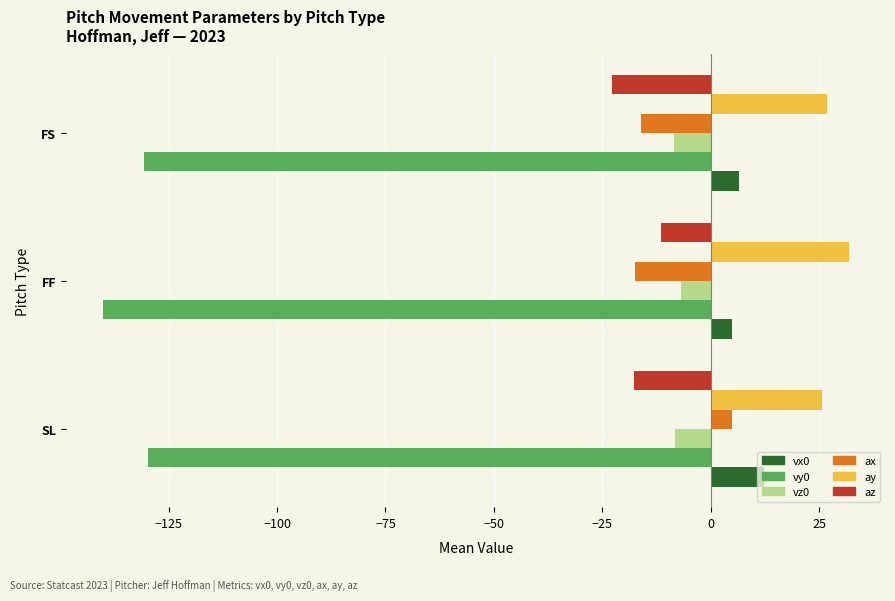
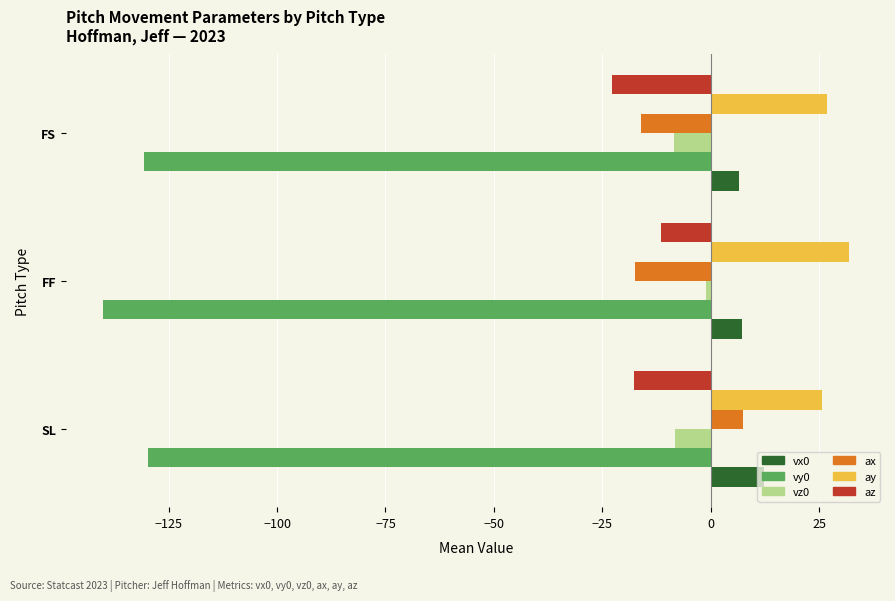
  {
    "vx0": {
      "FS": 6,
-     "FF": 5
+     "FF": 7
    },
    "vy0": {
      "FS": -131,
      "FF": -140,
      "SL": -130
    },
    "vz0": {
      "FS": -8,
-     "FF": -7,
+     "FF": -1,
      "SL": -8
    },
    "ax": {
      "FS": -16,
      "FF": -17,
-     "SL": 5
+     "SL": 7
    },
    "ay": {
      "FS": 27,
      "FF": 32,
      "SL": 26
    },
    "az": {
      "FS": -23,
      "FF": -11,
      "SL": -18
    }
  }
